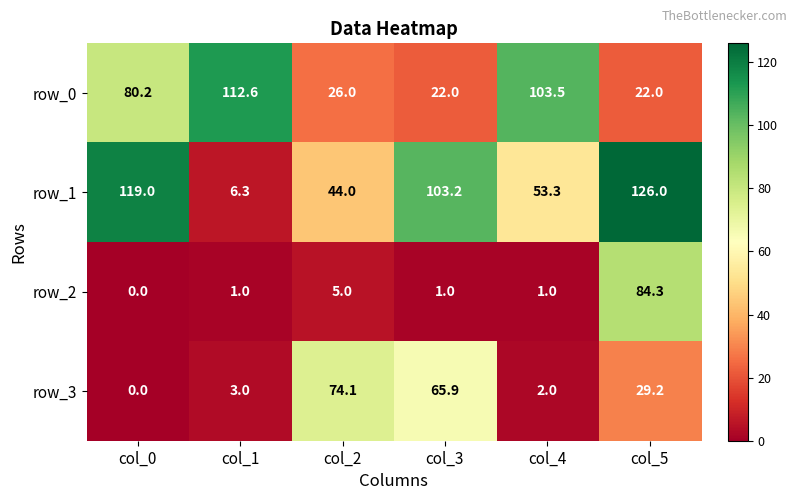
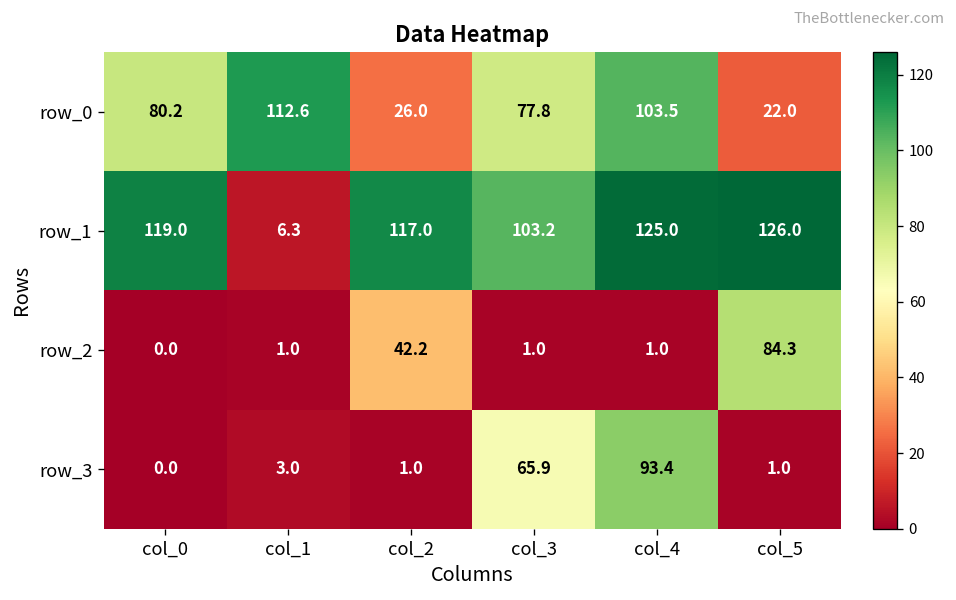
  {
    "row_0": {
      "col_0": 80.2,
      "col_1": 112.6,
      "col_2": 26.0,
-     "col_3": 22.0,
+     "col_3": 77.8,
      "col_4": 103.5,
      "col_5": 22.0
    },
    "row_1": {
      "col_0": 119.0,
      "col_1": 6.3,
-     "col_2": 44.0,
+     "col_2": 117.0,
      "col_3": 103.2,
-     "col_4": 53.3,
+     "col_4": 125.0,
      "col_5": 126.0
    },
    "row_2": {
      "col_0": 0.0,
      "col_1": 1.0,
-     "col_2": 5.0,
+     "col_2": 42.2,
      "col_3": 1.0,
      "col_4": 1.0,
      "col_5": 84.3
    },
    "row_3": {
      "col_0": 0.0,
      "col_1": 3.0,
-     "col_2": 74.1,
+     "col_2": 1.0,
      "col_3": 65.9,
-     "col_4": 2.0,
-     "col_5": 29.2
+     "col_4": 93.4,
+     "col_5": 1.0
    }
  }
